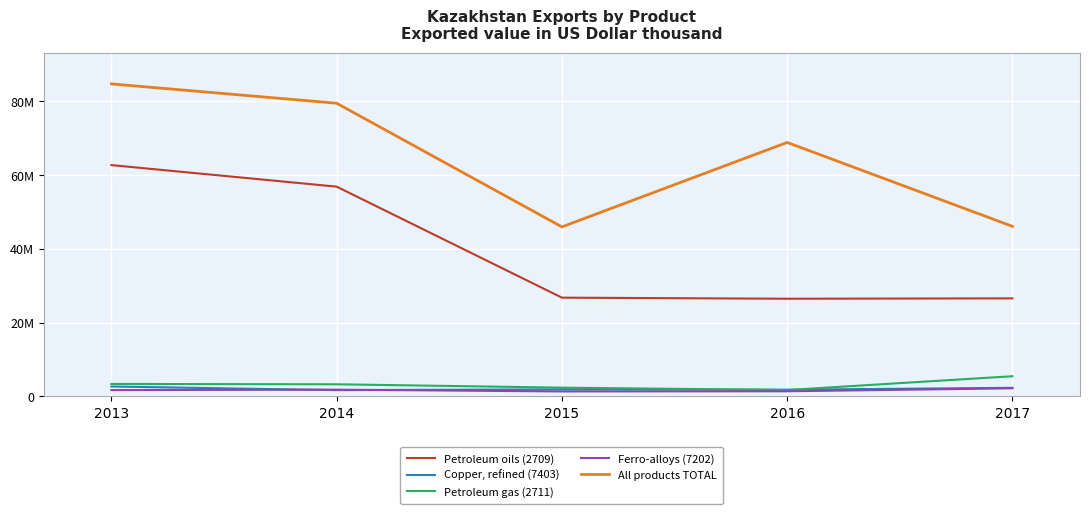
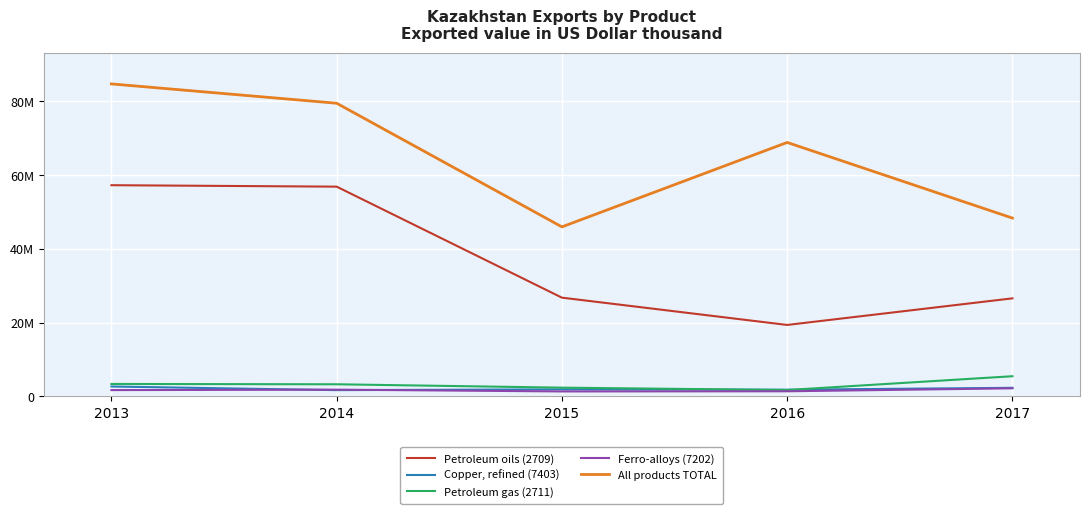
  {
    "Petroleum oils (2709)": {
-     "2013": 63000000,
+     "2013": 57000000,
      "2014": 57000000,
      "2015": 27000000,
-     "2016": 26000000,
+     "2016": 19000000,
      "2017": 27000000
    },
    "Petroleum gas (2711)": {
      "2014": 3000000,
      "2017": 5000000
    },
    "Ferro-alloys (7202)": {
      "2013": 2000000
    },
    "All products TOTAL": {
      "2013": 85000000,
      "2014": 79000000,
      "2015": 46000000,
      "2016": 69000000,
-     "2017": 46000000
+     "2017": 48000000
    }
  }
